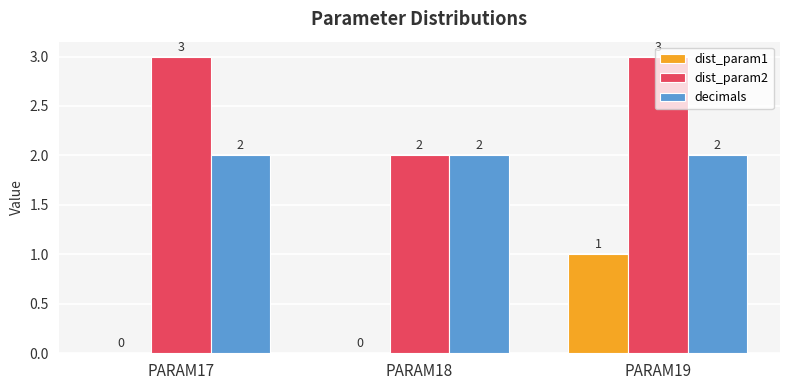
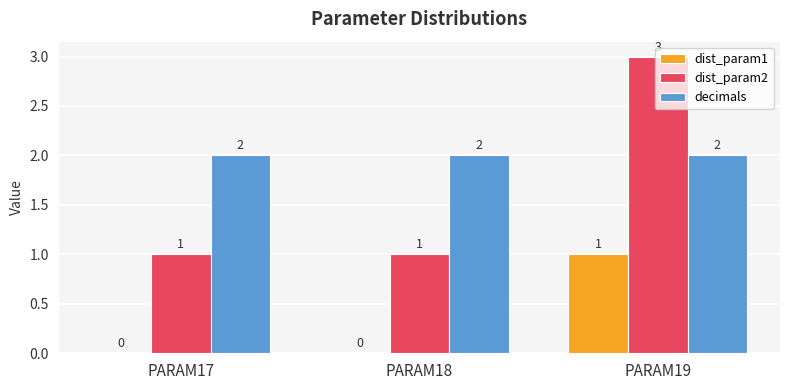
  {
    "dist_param1": {
      "PARAM17": 0,
      "PARAM18": 0,
      "PARAM19": 1
    },
    "dist_param2": {
-     "PARAM17": 3,
-     "PARAM18": 2
+     "PARAM17": 1,
+     "PARAM18": 1
    },
    "decimals": {
      "PARAM17": 2,
      "PARAM18": 2,
      "PARAM19": 2
    }
  }
